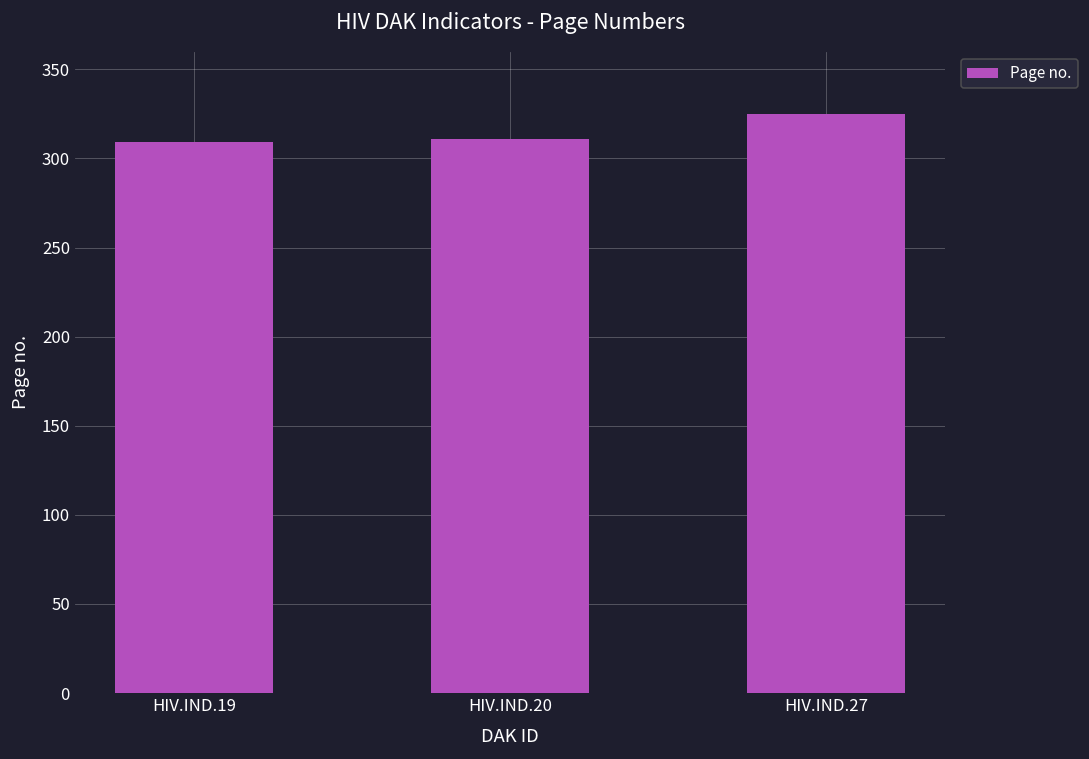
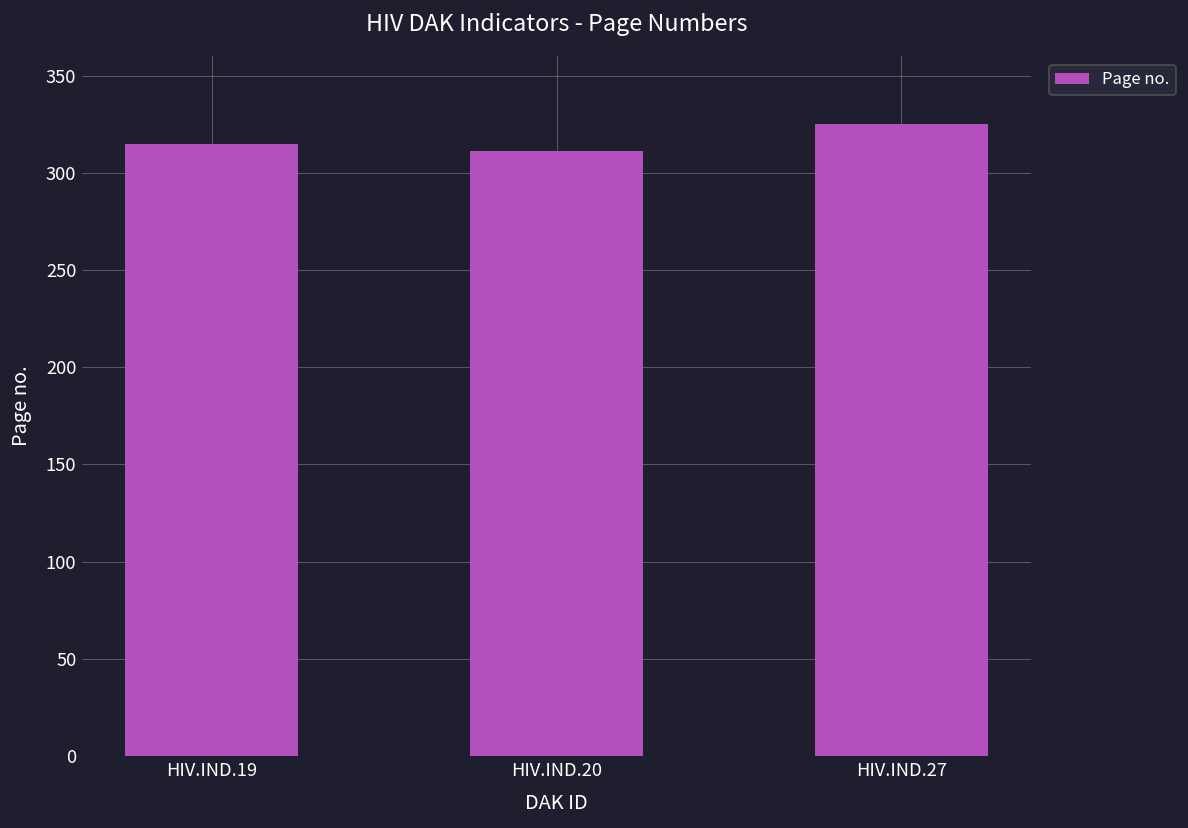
  {
-   "HIV.IND.19": 309,
+   "HIV.IND.19": 315,
    "HIV.IND.20": 311,
    "HIV.IND.27": 325
  }
